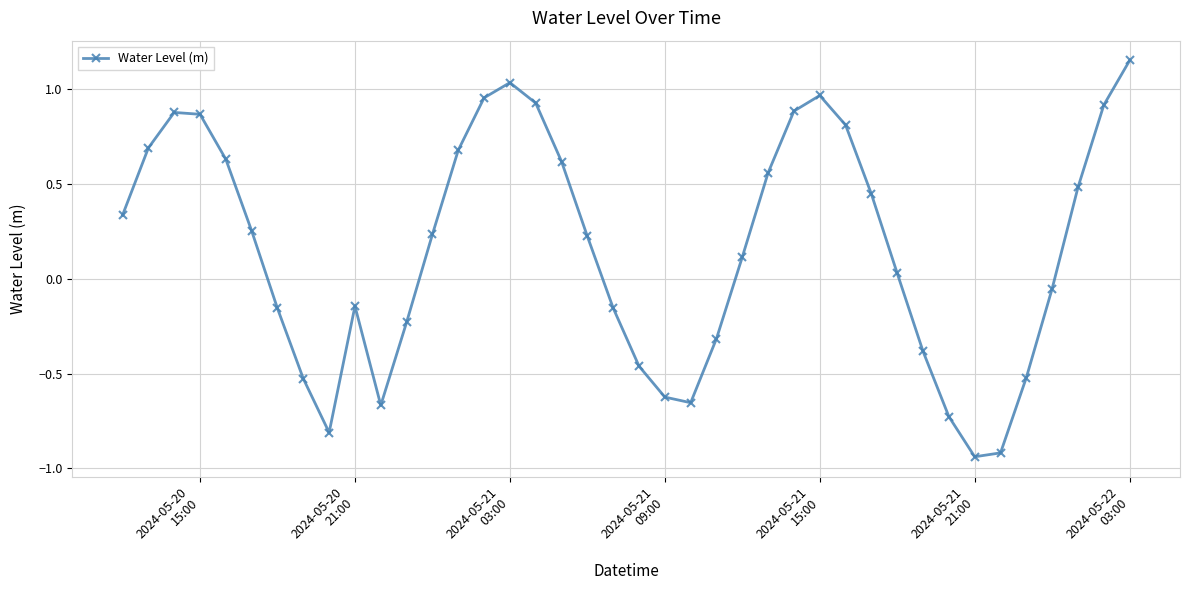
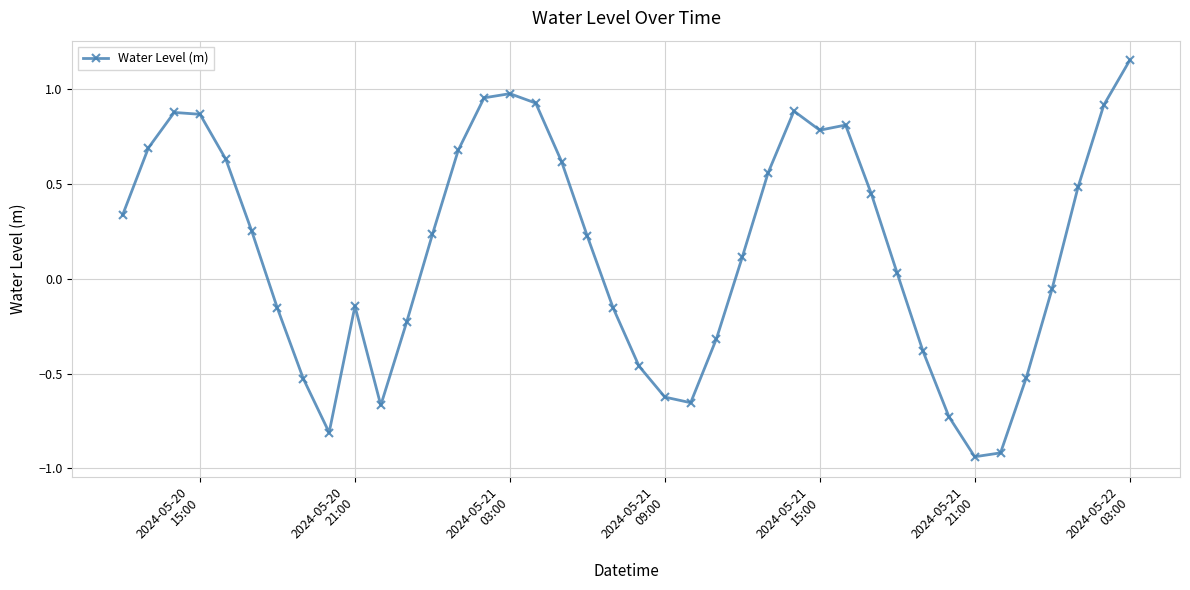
  {
    "2024-05-20 15:00": 0.87,
    "2024-05-20 21:00": -0.14,
-   "2024-05-21 03:00": 1.03,
+   "2024-05-21 03:00": 0.98,
    "2024-05-21 09:00": -0.62,
-   "2024-05-21 15:00": 0.97,
+   "2024-05-21 15:00": 0.78,
    "2024-05-21 21:00": -0.94,
    "2024-05-22 03:00": 1.15
  }
